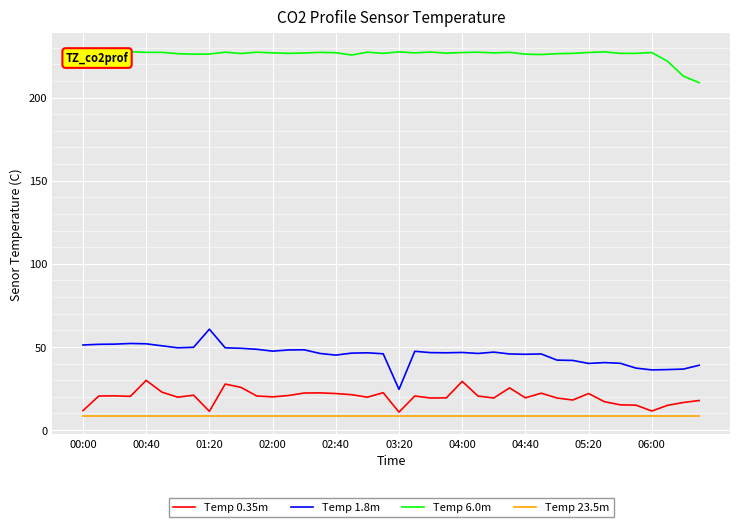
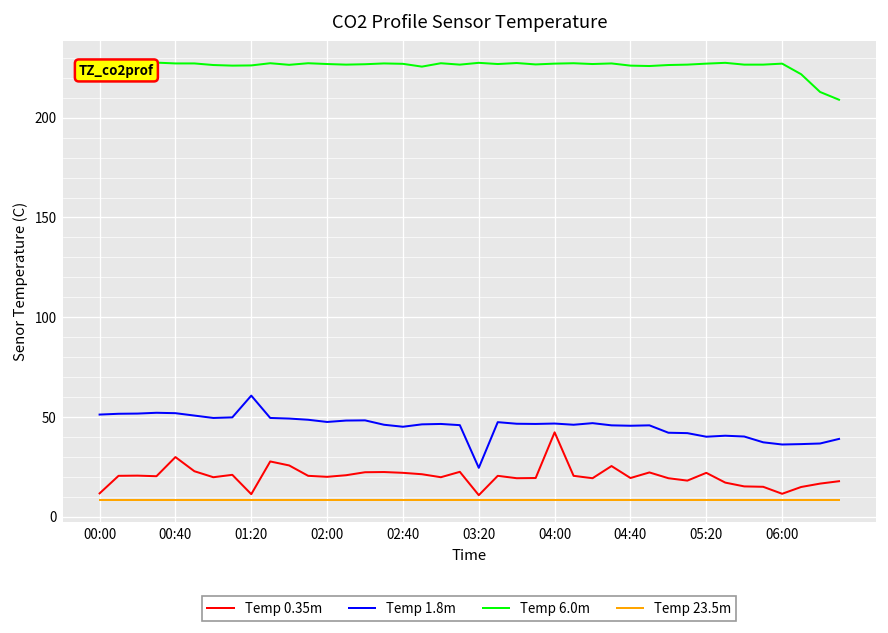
  {
    "Temp 0.35m": {
      "00:00": 12,
      "00:40": 30,
      "01:20": 11,
      "02:00": 20,
      "02:40": 22,
      "03:20": 11,
-     "04:00": 29,
+     "04:00": 42,
      "04:40": 19,
      "05:20": 22,
      "06:00": 12
    },
    "Temp 1.8m": {
      "00:00": 51,
      "00:40": 52,
      "01:20": 61,
      "02:00": 48,
      "02:40": 45,
      "03:20": 25,
      "04:00": 47,
      "04:40": 46,
      "05:20": 40,
      "06:00": 36
    },
    "Temp 6.0m": {
      "00:40": 227,
      "01:20": 226,
      "02:00": 227,
      "02:40": 227,
      "03:20": 228,
      "04:00": 227,
      "04:40": 226,
      "05:20": 227,
      "06:00": 227
    },
    "Temp 23.5m": {
      "00:00": 8,
      "00:40": 8,
      "01:20": 8,
      "02:00": 8,
      "02:40": 8,
      "03:20": 8,
      "04:00": 8,
      "04:40": 8,
      "05:20": 8,
      "06:00": 8
    }
  }
